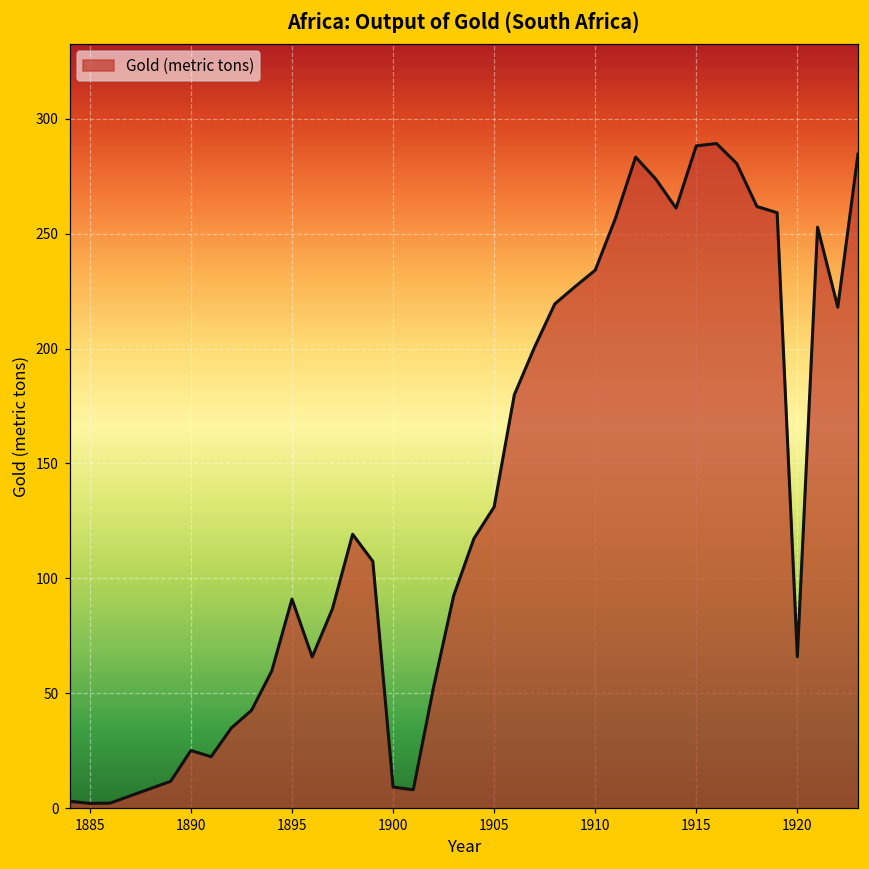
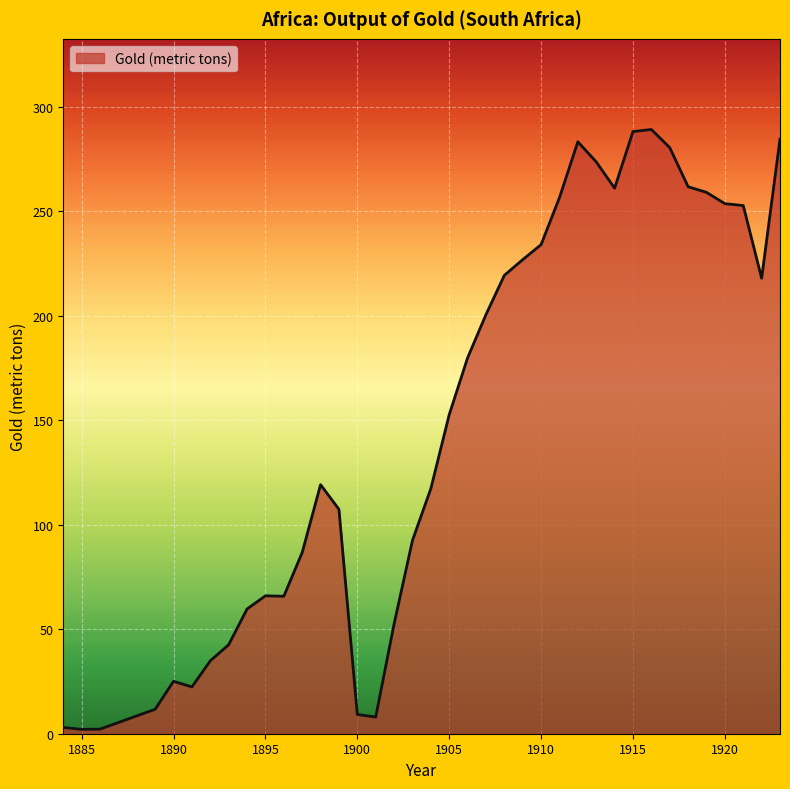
  {
    "1885": 2,
    "1890": 25,
-   "1895": 91,
+   "1895": 66,
    "1900": 9,
-   "1905": 131,
+   "1905": 153,
    "1910": 234,
    "1915": 288,
-   "1920": 66
+   "1920": 254
  }
